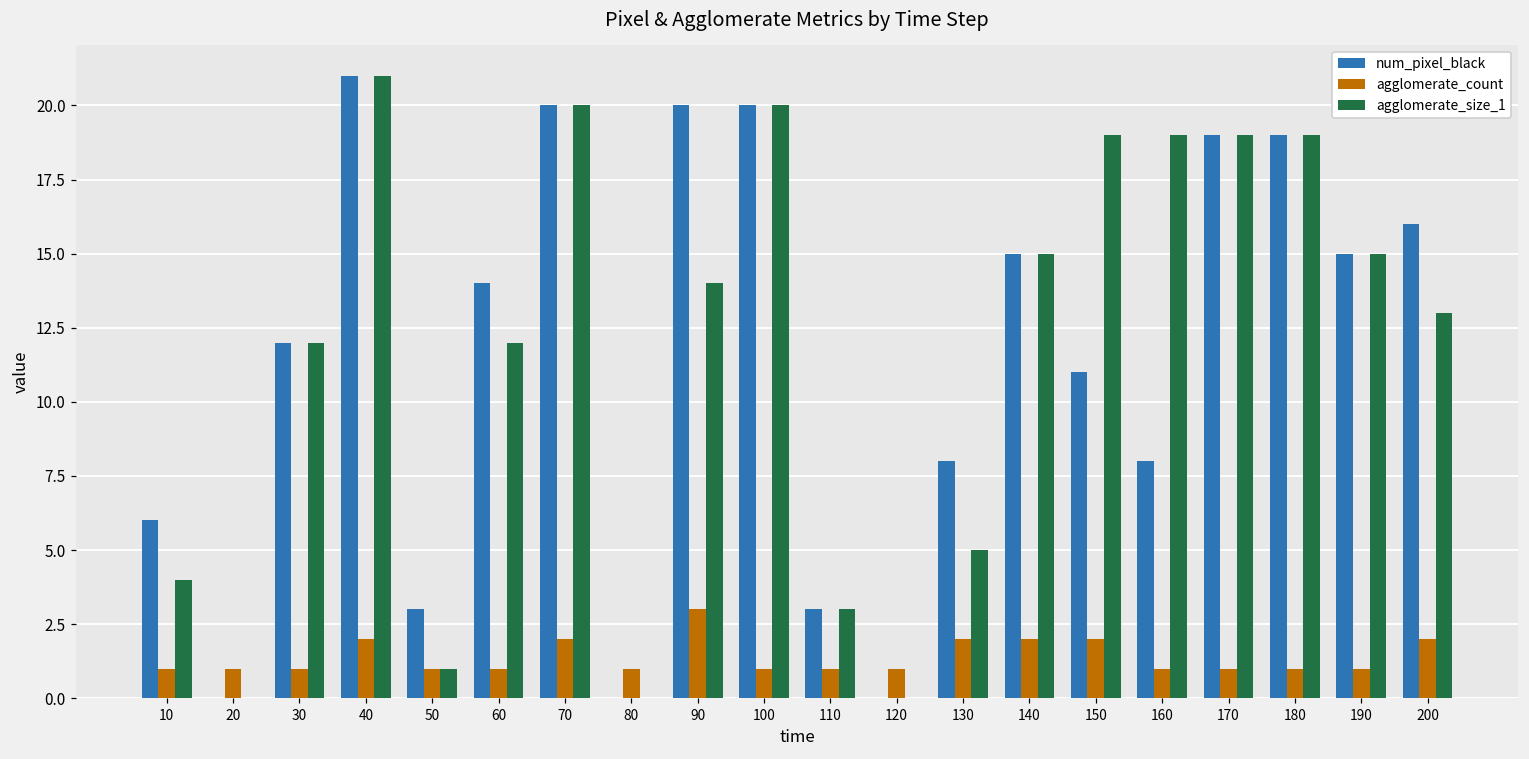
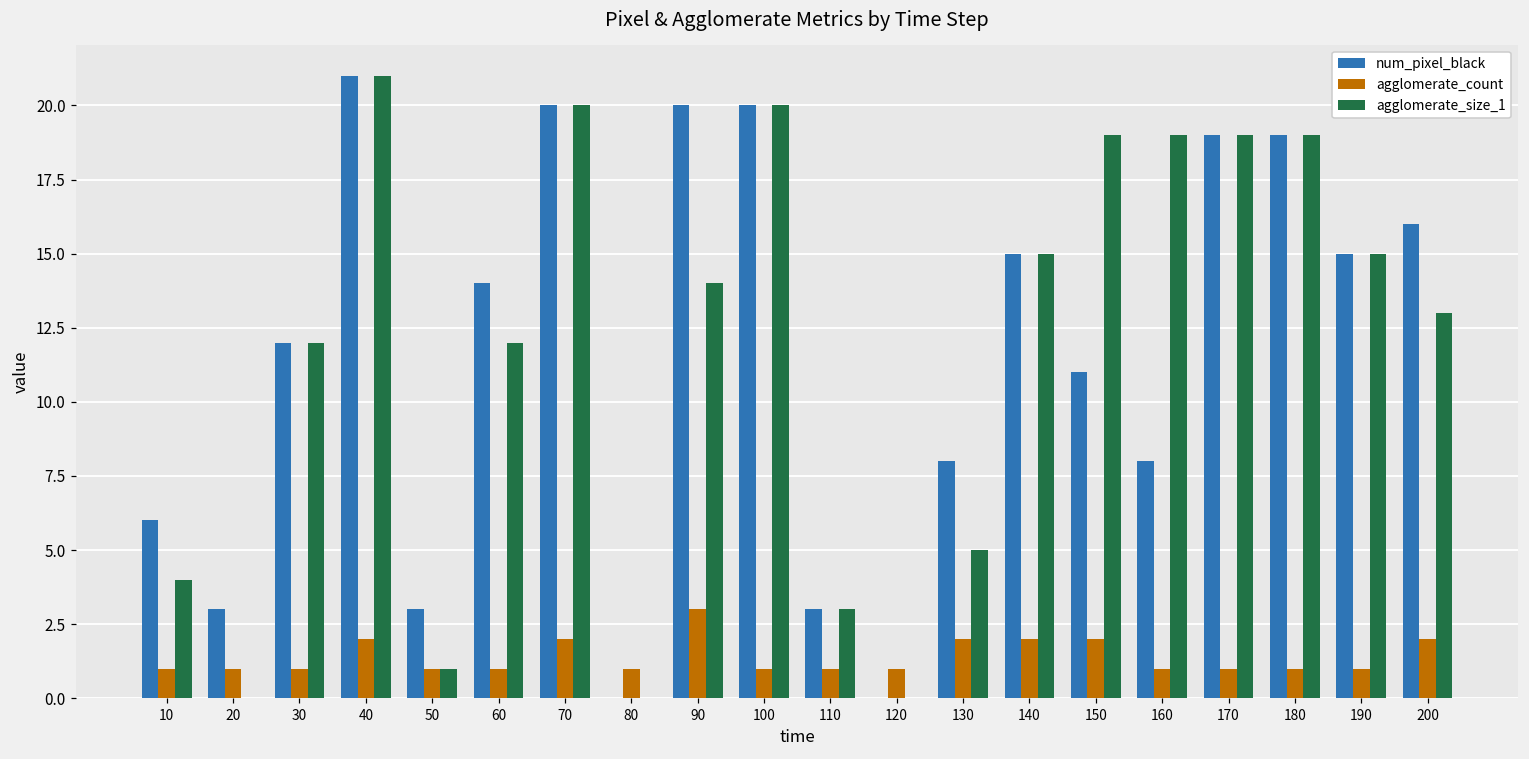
  {
    "num_pixel_black": {
      "10": 6,
-     "20": 0,
+     "20": 3,
      "30": 12,
      "40": 21,
      "50": 3,
      "60": 14,
      "70": 20,
      "80": 0,
      "90": 20,
      "100": 20,
      "110": 3,
      "120": 0,
      "130": 8,
      "140": 15,
      "150": 11,
      "160": 8,
      "170": 19,
      "180": 19,
      "190": 15,
      "200": 16
    },
    "agglomerate_count": {
      "10": 1,
      "20": 1,
      "30": 1,
      "40": 2,
      "50": 1,
      "60": 1,
      "70": 2,
      "80": 1,
      "90": 3,
      "100": 1,
      "110": 1,
      "120": 1,
      "130": 2,
      "140": 2,
      "150": 2,
      "160": 1,
      "170": 1,
      "180": 1,
      "190": 1,
      "200": 2
    },
    "agglomerate_size_1": {
      "10": 4,
      "20": 0,
      "30": 12,
      "40": 21,
      "50": 1,
      "60": 12,
      "70": 20,
      "80": 0,
      "90": 14,
      "100": 20,
      "110": 3,
      "120": 0,
      "130": 5,
      "140": 15,
      "150": 19,
      "160": 19,
      "170": 19,
      "180": 19,
      "190": 15,
      "200": 13
    }
  }
